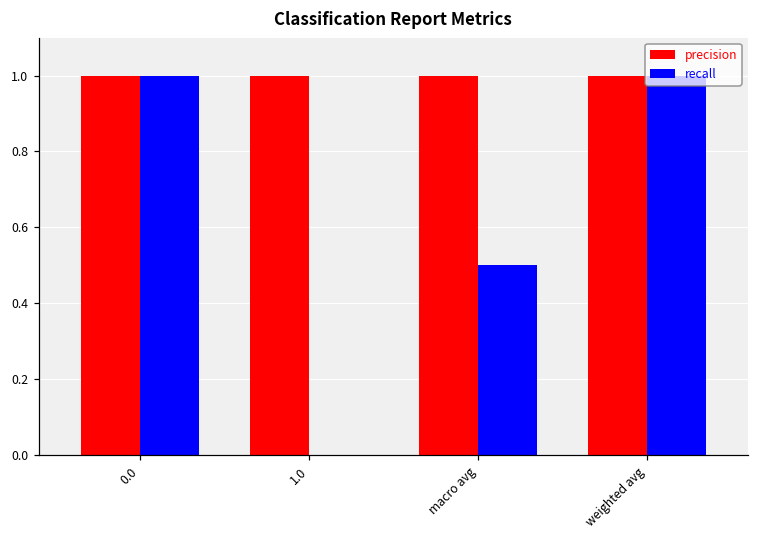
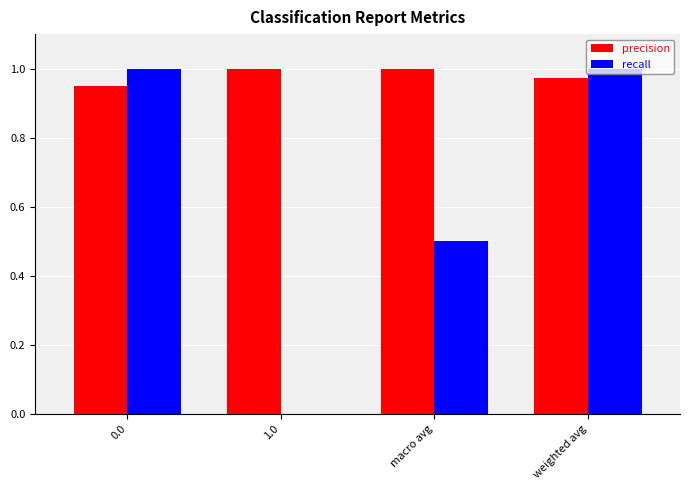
  {
    "precision": {
-     "0.0": 1.00,
+     "0.0": 0.95,
      "1.0": 1.00,
      "macro avg": 1.00,
-     "weighted avg": 1.00
+     "weighted avg": 0.97
    },
    "recall": {
      "0.0": 1.00,
      "1.0": 0.00,
      "macro avg": 0.50
    }
  }
